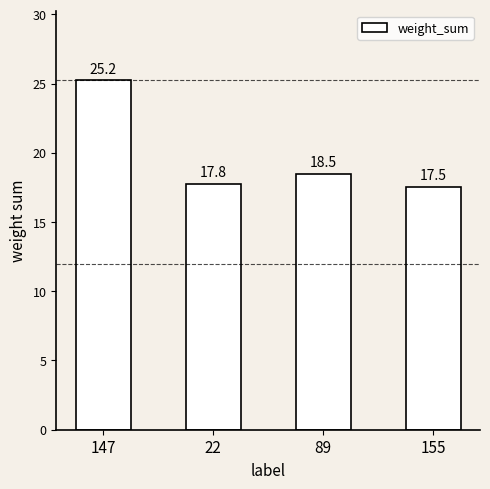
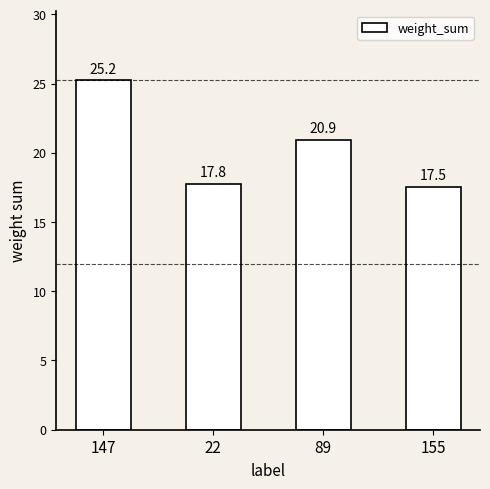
  {
    "147": 25.2,
    "22": 17.8,
-   "89": 18.5,
+   "89": 20.9,
    "155": 17.5
  }
